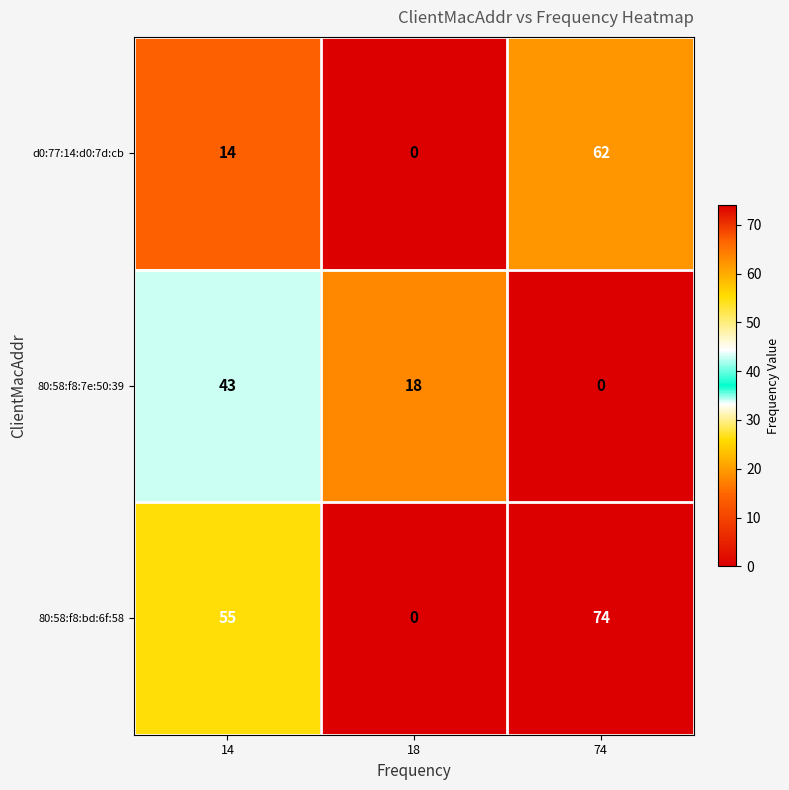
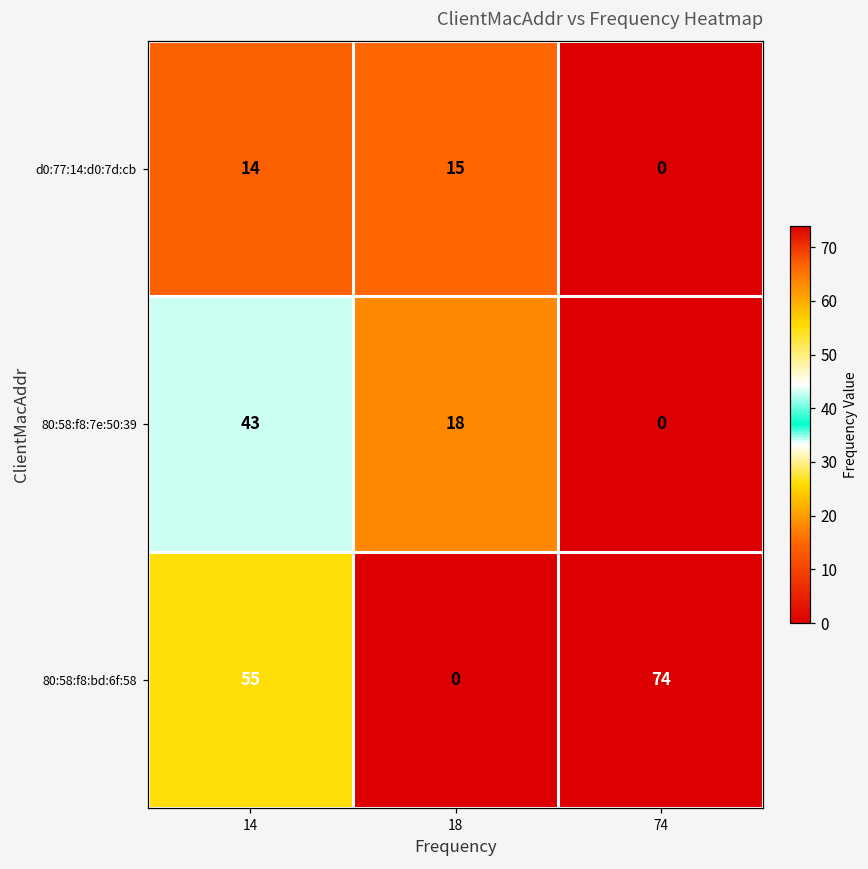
  {
    "d0:77:14:d0:7d:cb": {
      "14": 14,
-     "18": 0,
-     "74": 62
+     "18": 15,
+     "74": 0
    },
    "80:58:f8:7e:50:39": {
      "14": 43,
      "18": 18,
      "74": 0
    },
    "80:58:f8:bd:6f:58": {
      "14": 55,
      "18": 0,
      "74": 74
    }
  }
